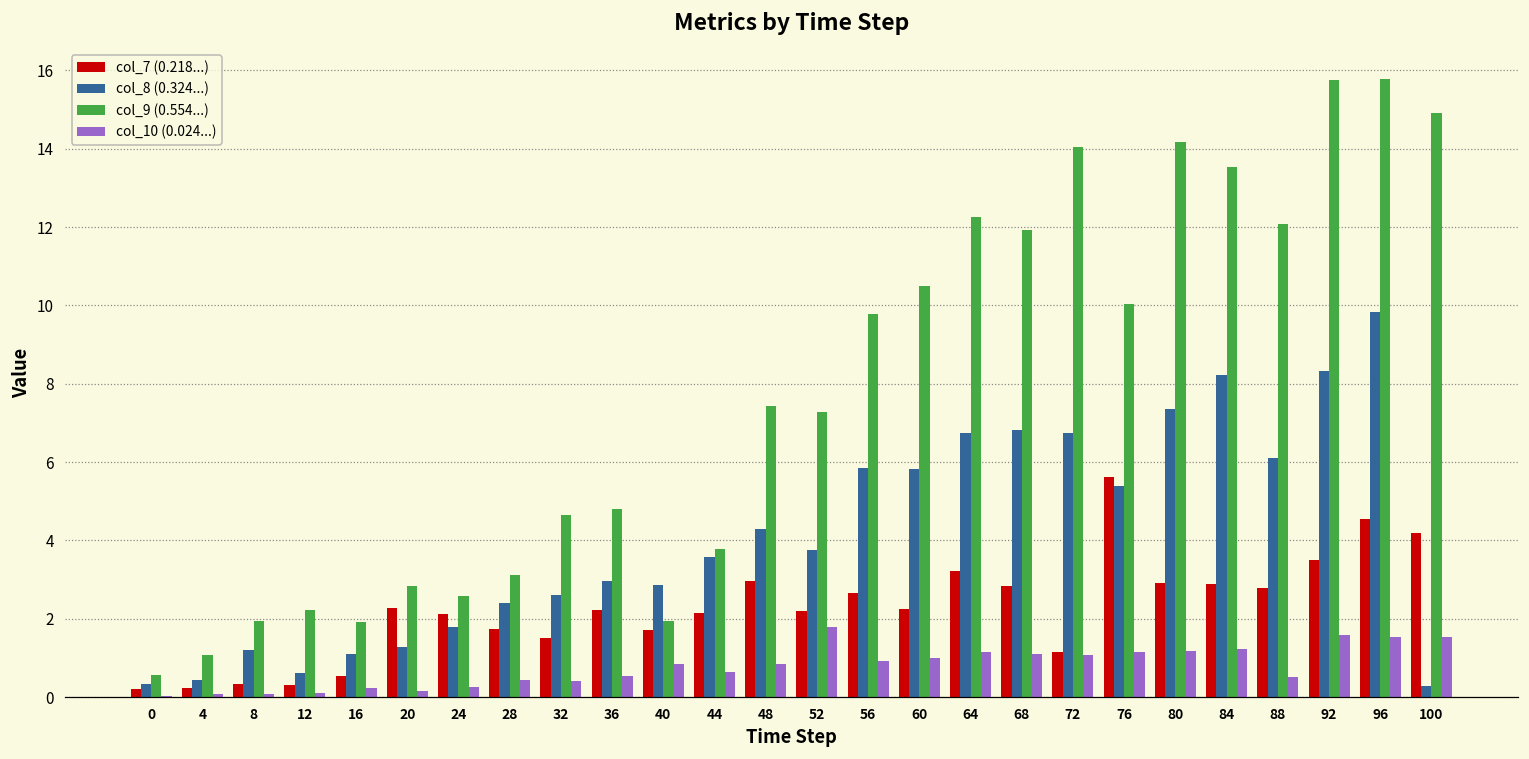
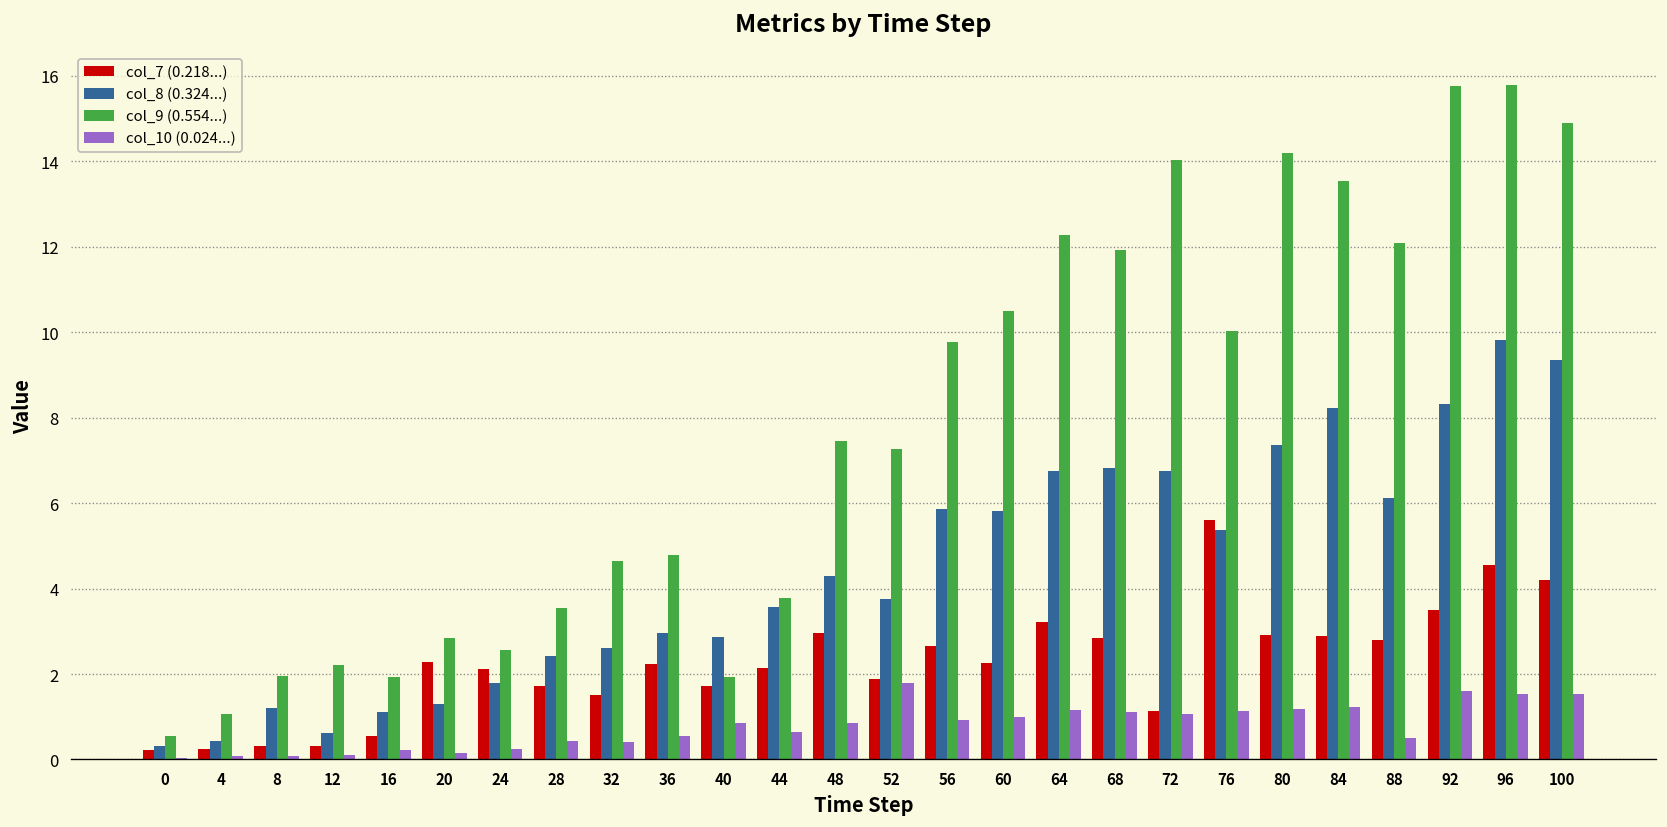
  {
    "col_7 (0.218...)": {
      "0": 0.2,
      "4": 0.2,
      "8": 0.3,
      "12": 0.3,
      "16": 0.5,
      "20": 2.3,
      "24": 2.1,
      "28": 1.7,
      "32": 1.5,
      "36": 2.2,
      "40": 1.7,
      "44": 2.1,
      "48": 3.0,
-     "52": 2.2,
+     "52": 1.9,
      "56": 2.7,
      "60": 2.2,
      "64": 3.2,
      "68": 2.8,
      "72": 1.1,
      "76": 5.6,
      "80": 2.9,
      "84": 2.9,
      "88": 2.8,
      "92": 3.5,
      "96": 4.5,
      "100": 4.2
    },
    "col_8 (0.324...)": {
      "0": 0.3,
      "4": 0.4,
      "8": 1.2,
      "12": 0.6,
      "16": 1.1,
      "20": 1.3,
      "24": 1.8,
      "28": 2.4,
      "32": 2.6,
      "36": 3.0,
      "40": 2.9,
      "44": 3.6,
      "48": 4.3,
      "52": 3.8,
      "56": 5.9,
      "60": 5.8,
      "64": 6.7,
      "68": 6.8,
      "72": 6.7,
      "76": 5.4,
      "80": 7.4,
      "84": 8.2,
      "88": 6.1,
      "92": 8.3,
      "96": 9.8,
-     "100": 0.3
+     "100": 9.3
    },
    "col_9 (0.554...)": {
      "0": 0.6,
      "4": 1.1,
      "8": 1.9,
      "12": 2.2,
      "16": 1.9,
      "20": 2.8,
      "24": 2.6,
-     "28": 3.1,
+     "28": 3.5,
      "32": 4.6,
      "36": 4.8,
      "40": 1.9,
      "44": 3.8,
      "48": 7.4,
      "52": 7.3,
      "56": 9.8,
      "60": 10.5,
      "64": 12.3,
      "68": 11.9,
      "72": 14.0,
      "76": 10.0,
      "80": 14.2,
      "84": 13.5,
      "88": 12.1,
      "92": 15.7,
      "96": 15.8,
      "100": 14.9
    },
    "col_10 (0.024...)": {
      "8": 0.1,
      "12": 0.1,
      "16": 0.2,
      "20": 0.2,
      "24": 0.3,
      "28": 0.4,
      "32": 0.4,
      "36": 0.5,
      "40": 0.8,
      "44": 0.7,
      "48": 0.8,
      "52": 1.8,
      "56": 0.9,
      "60": 1.0,
      "64": 1.2,
      "68": 1.1,
      "72": 1.1,
      "76": 1.1,
      "80": 1.2,
      "84": 1.2,
      "88": 0.5,
      "92": 1.6,
      "96": 1.5,
      "100": 1.5
    }
  }
